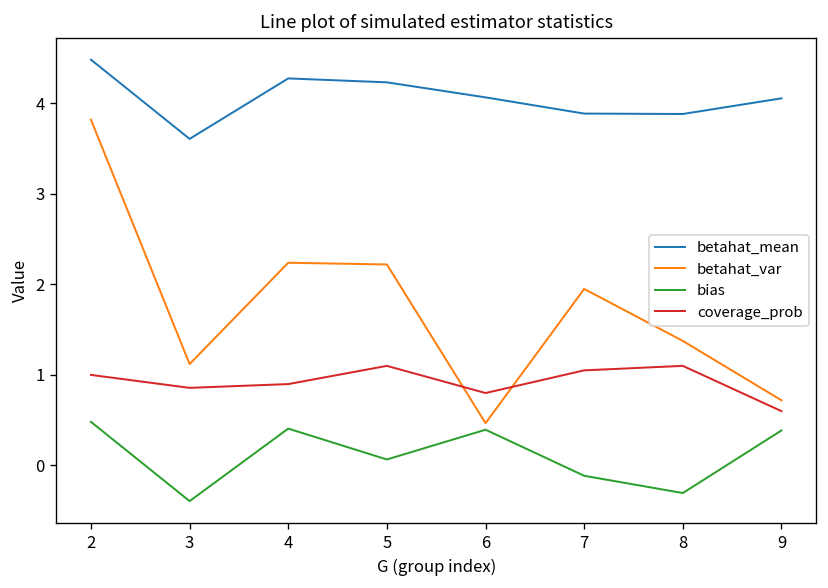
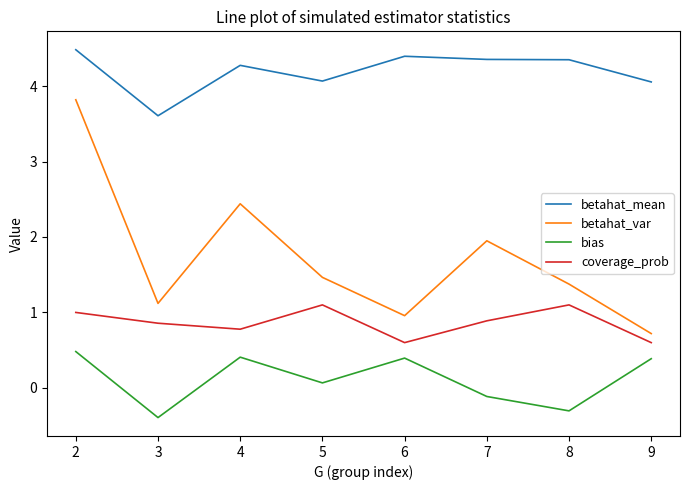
  {
    "betahat_mean": {
      "2": 4.5,
      "3": 3.6,
      "4": 4.3,
-     "5": 4.2,
-     "6": 4.1,
-     "7": 3.9,
-     "8": 3.9,
+     "5": 4.1,
+     "6": 4.4,
+     "7": 4.4,
+     "8": 4.3,
      "9": 4.1
    },
    "betahat_var": {
      "2": 3.8,
      "3": 1.1,
-     "4": 2.2,
-     "5": 2.2,
-     "6": 0.5,
+     "4": 2.4,
+     "5": 1.5,
+     "6": 1.0,
      "7": 1.9,
      "8": 1.4,
      "9": 0.7
    },
    "bias": {
      "2": 0.5,
      "3": -0.4,
      "4": 0.4,
      "5": 0.1,
      "6": 0.4,
      "7": -0.1,
      "8": -0.3,
      "9": 0.4
    },
    "coverage_prob": {
      "2": 1.0,
      "3": 0.9,
-     "4": 0.9,
+     "4": 0.8,
      "5": 1.1,
-     "6": 0.8,
-     "7": 1.1,
+     "6": 0.6,
+     "7": 0.9,
      "8": 1.1,
      "9": 0.6
    }
  }
